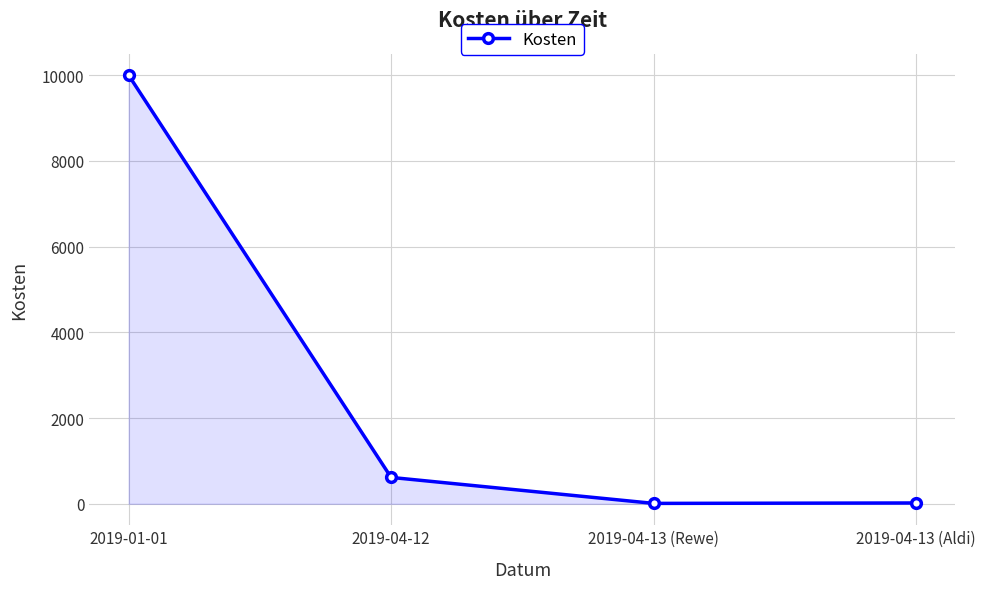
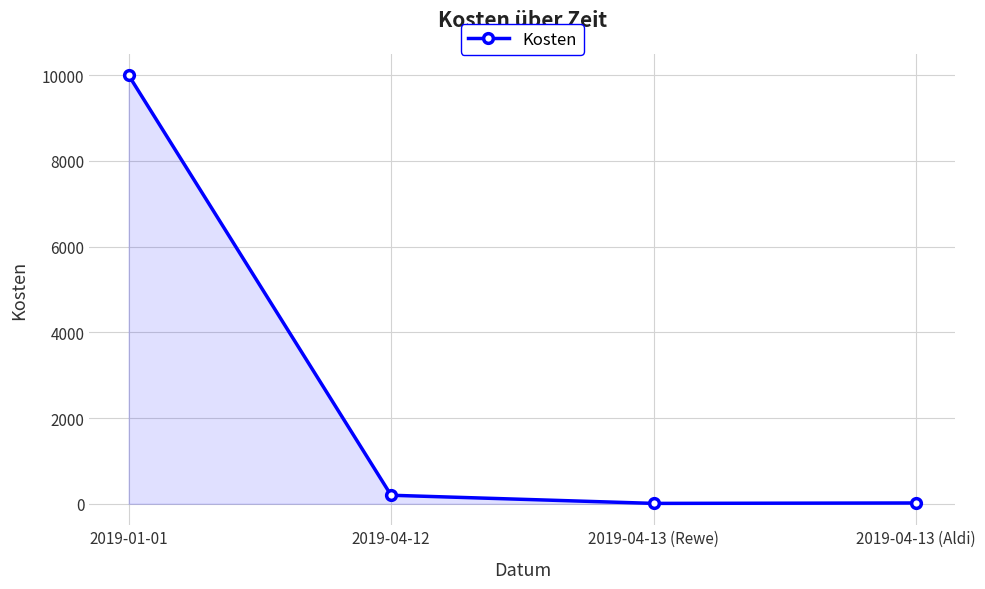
  {
    "2019-01-01": 10000,
-   "2019-04-12": 600,
+   "2019-04-12": 200,
    "2019-04-13 (Rewe)": 0,
    "2019-04-13 (Aldi)": 0
  }
